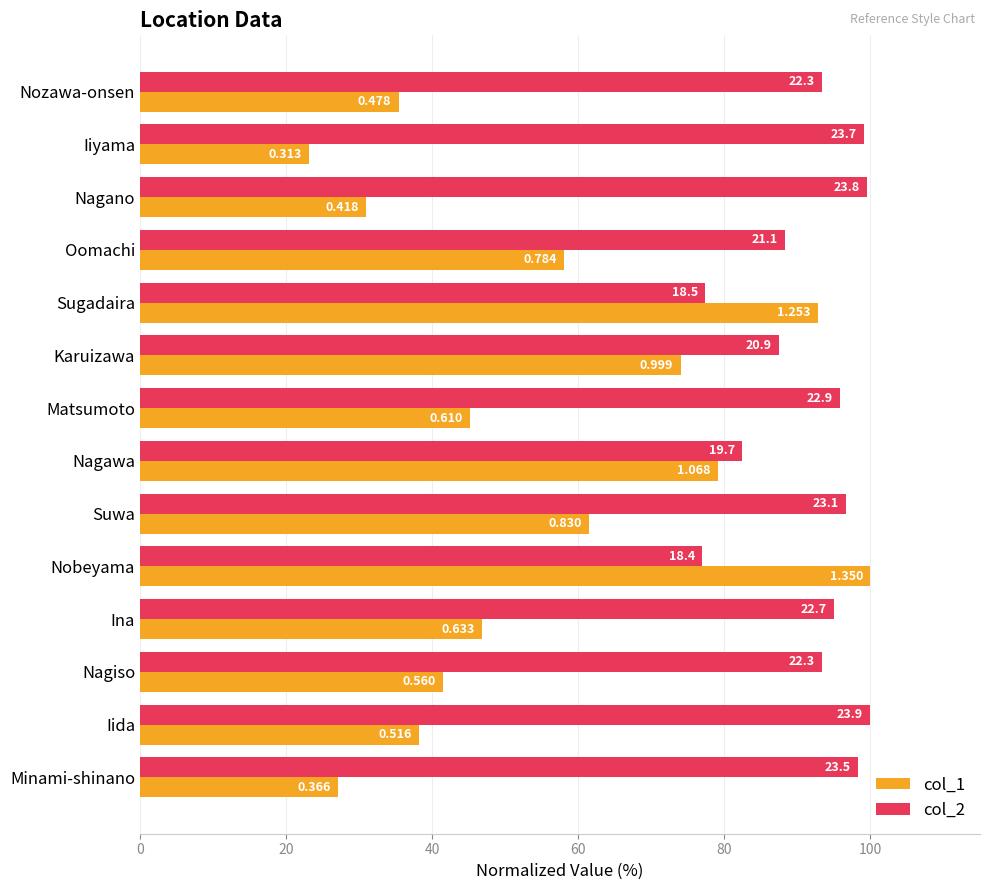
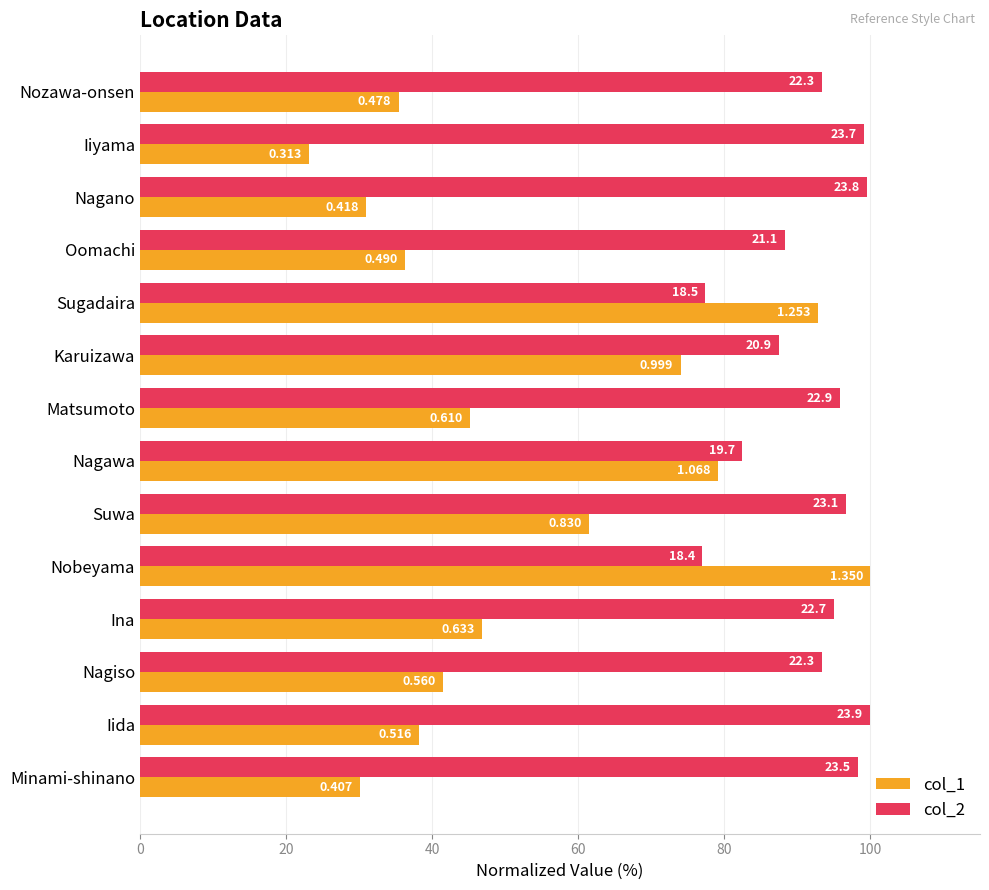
  {
    "col_1": {
-     "Oomachi": 0.784,
-     "Minami-shinano": 0.366
+     "Oomachi": 0.490,
+     "Minami-shinano": 0.407
    }
  }
